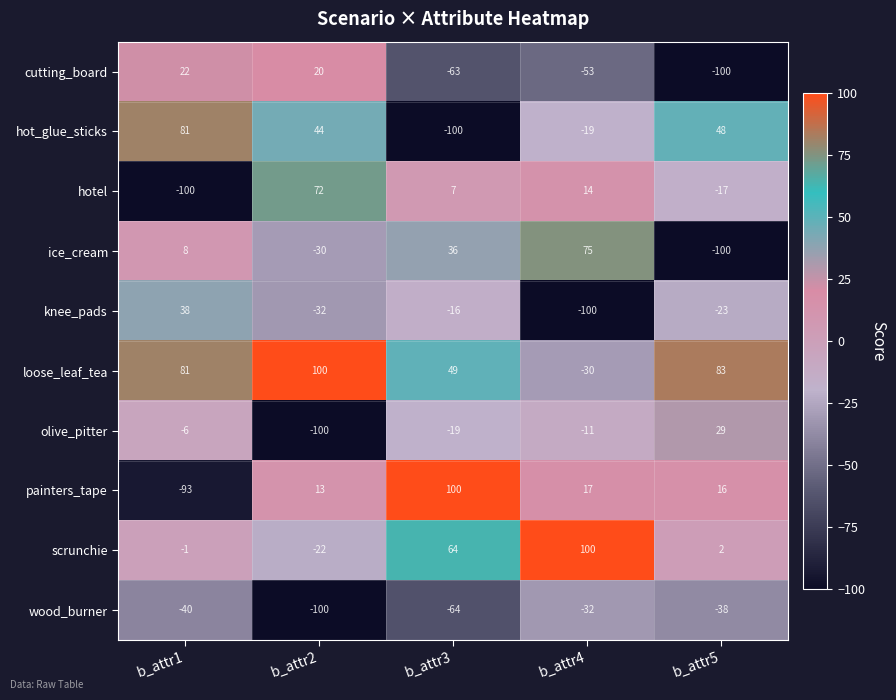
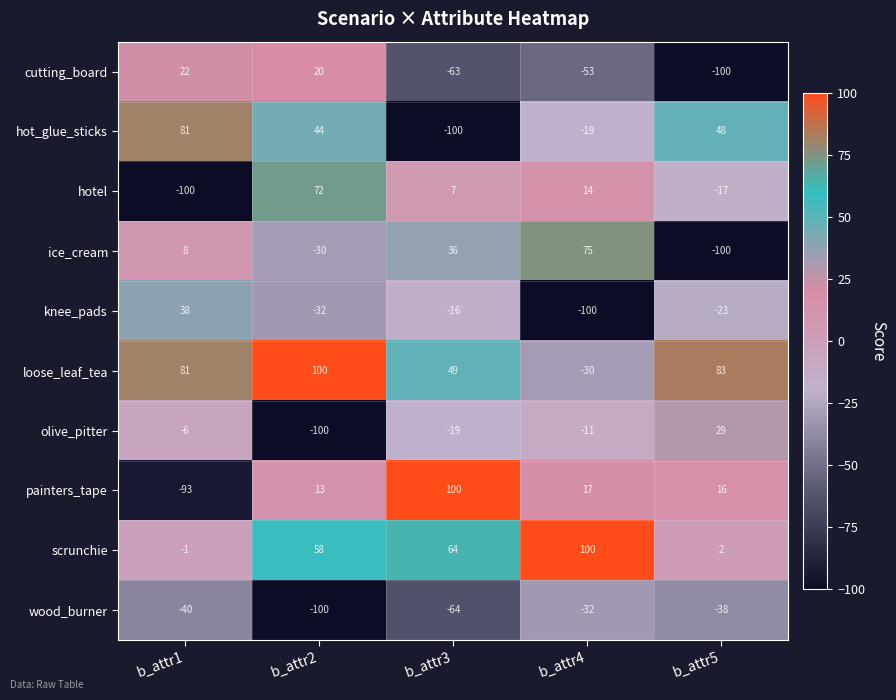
  {
    "cutting_board": {
      "b_attr1": 22,
      "b_attr2": 20,
      "b_attr3": -63,
      "b_attr4": -53,
      "b_attr5": -100
    },
    "hot_glue_sticks": {
      "b_attr1": 81,
      "b_attr2": 44,
      "b_attr3": -100,
      "b_attr4": -19,
      "b_attr5": 48
    },
    "hotel": {
      "b_attr1": -100,
      "b_attr2": 72,
      "b_attr3": 7,
      "b_attr4": 14,
      "b_attr5": -17
    },
    "ice_cream": {
      "b_attr1": 8,
      "b_attr2": -30,
      "b_attr3": 36,
      "b_attr4": 75,
      "b_attr5": -100
    },
    "knee_pads": {
      "b_attr1": 38,
      "b_attr2": -32,
      "b_attr3": -16,
      "b_attr4": -100,
      "b_attr5": -23
    },
    "loose_leaf_tea": {
      "b_attr1": 81,
      "b_attr2": 100,
      "b_attr3": 49,
      "b_attr4": -30,
      "b_attr5": 83
    },
    "olive_pitter": {
      "b_attr1": -6,
      "b_attr2": -100,
      "b_attr3": -19,
      "b_attr4": -11,
      "b_attr5": 29
    },
    "painters_tape": {
      "b_attr1": -93,
      "b_attr2": 13,
      "b_attr3": 100,
      "b_attr4": 17,
      "b_attr5": 16
    },
    "scrunchie": {
      "b_attr1": -1,
-     "b_attr2": -22,
+     "b_attr2": 58,
      "b_attr3": 64,
      "b_attr4": 100,
      "b_attr5": 2
    },
    "wood_burner": {
      "b_attr1": -40,
      "b_attr2": -100,
      "b_attr3": -64,
      "b_attr4": -32,
      "b_attr5": -38
    }
  }
